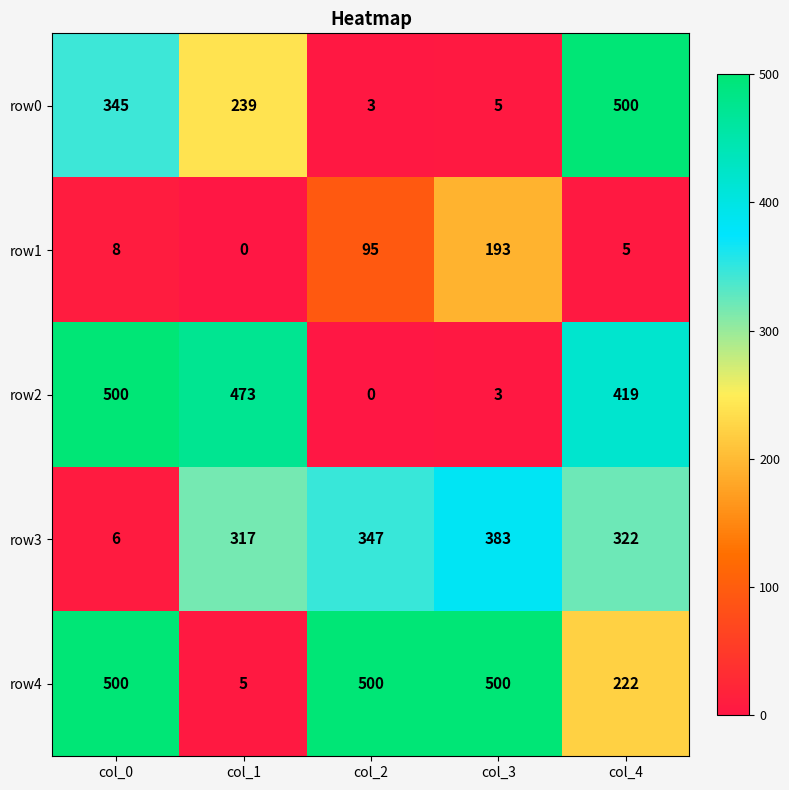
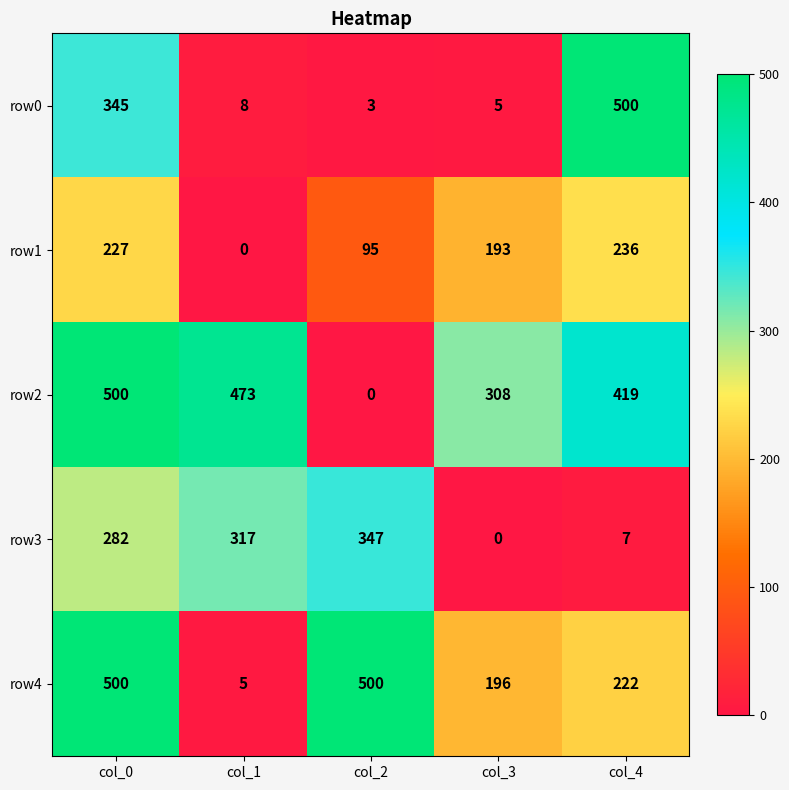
  {
    "row0": {
      "col_0": 345,
-     "col_1": 239,
+     "col_1": 8,
      "col_2": 3,
      "col_3": 5,
      "col_4": 500
    },
    "row1": {
-     "col_0": 8,
+     "col_0": 227,
      "col_1": 0,
      "col_2": 95,
      "col_3": 193,
-     "col_4": 5
+     "col_4": 236
    },
    "row2": {
      "col_0": 500,
      "col_1": 473,
      "col_2": 0,
-     "col_3": 3,
+     "col_3": 308,
      "col_4": 419
    },
    "row3": {
-     "col_0": 6,
+     "col_0": 282,
      "col_1": 317,
      "col_2": 347,
-     "col_3": 383,
-     "col_4": 322
+     "col_3": 0,
+     "col_4": 7
    },
    "row4": {
      "col_0": 500,
      "col_1": 5,
      "col_2": 500,
-     "col_3": 500,
+     "col_3": 196,
      "col_4": 222
    }
  }
